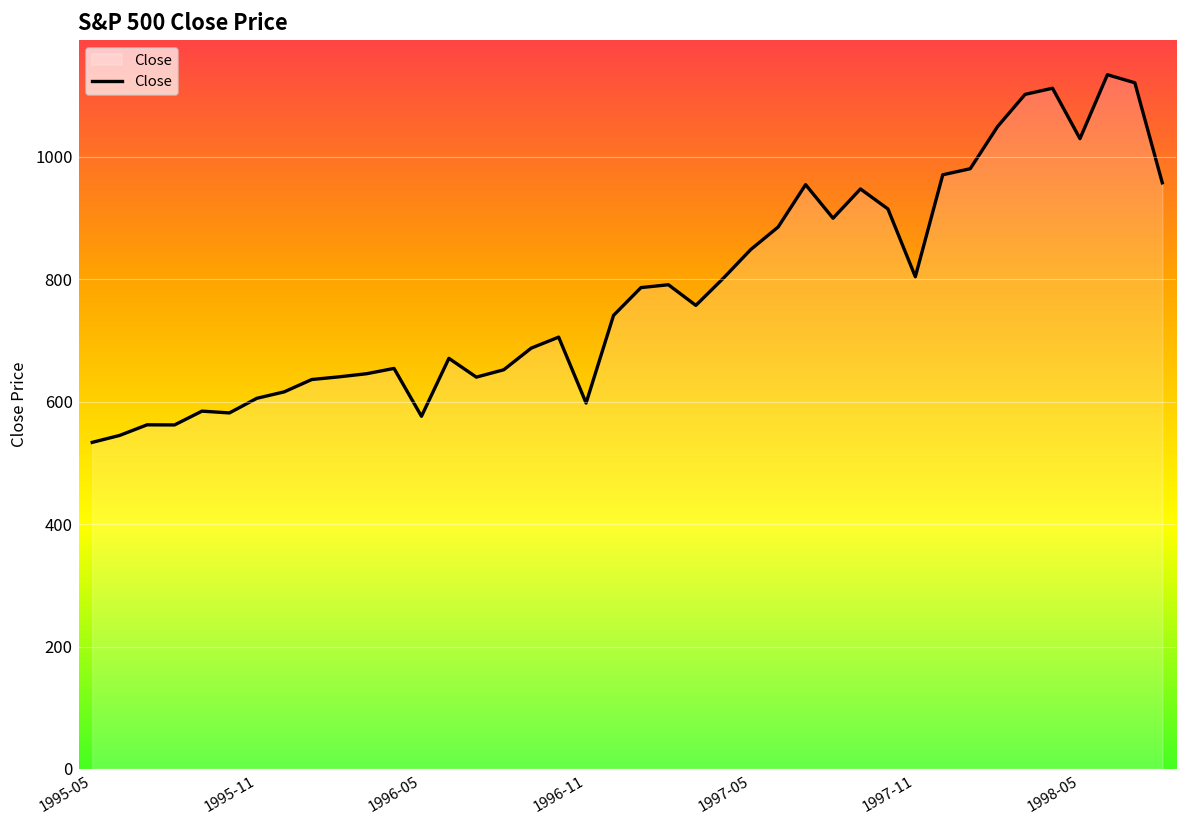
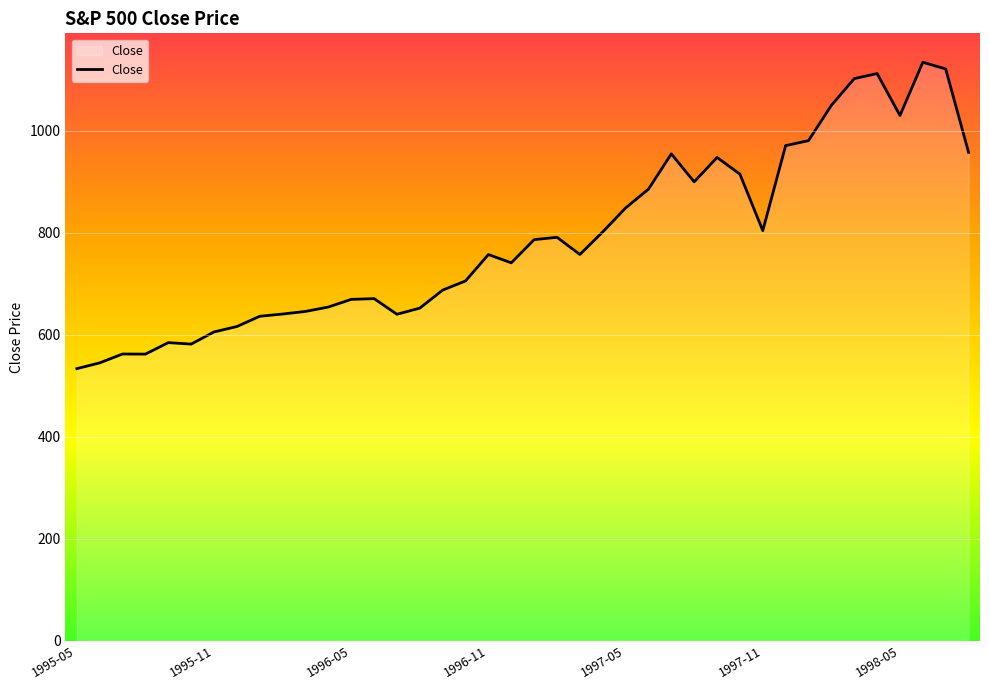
  {
    "1995-05": 530,
    "1995-11": 610,
-   "1996-05": 580,
-   "1996-11": 600,
+   "1996-05": 670,
+   "1996-11": 760,
    "1997-05": 850,
    "1997-11": 800,
    "1998-05": 1030
  }
